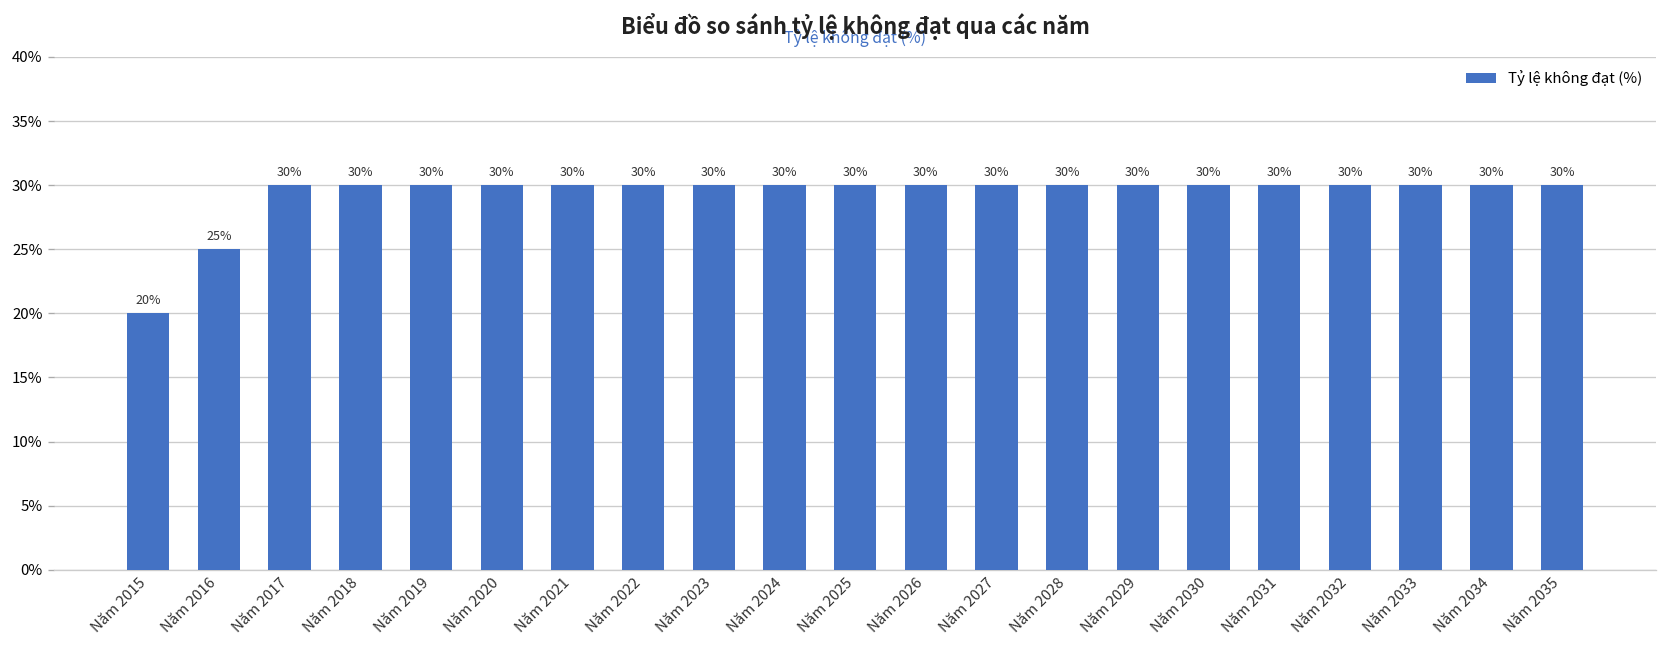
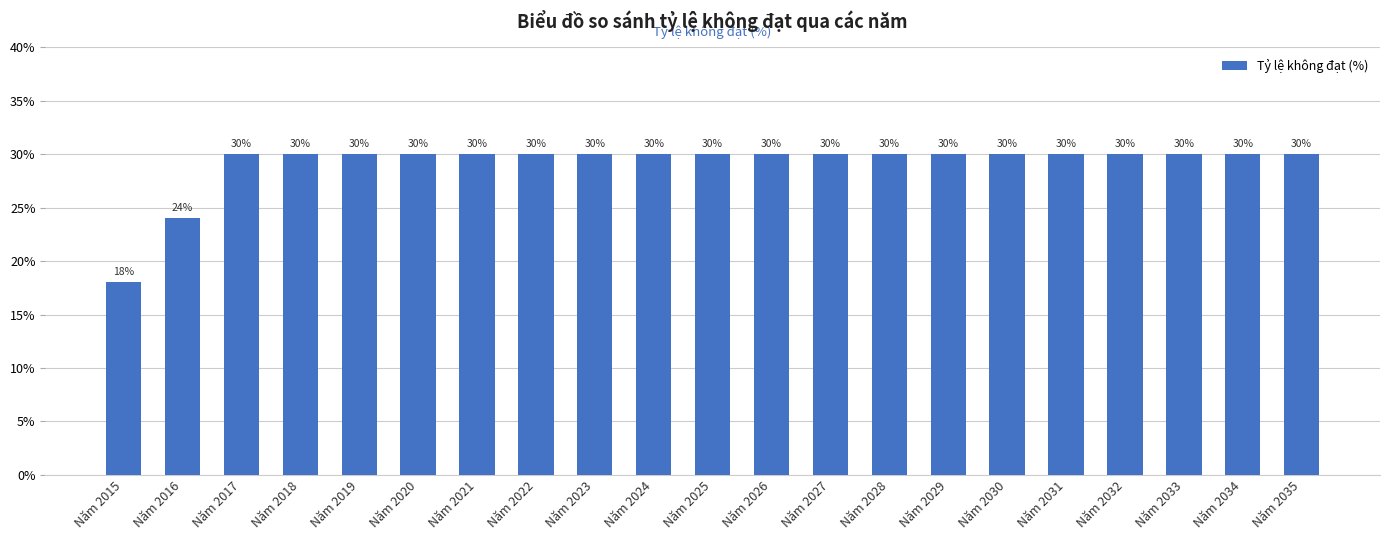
  {
-   "Năm 2015": "20%",
-   "Năm 2016": "25%",
+   "Năm 2015": "18%",
+   "Năm 2016": "24%",
    "Năm 2017": "30%",
    "Năm 2018": "30%",
    "Năm 2019": "30%",
    "Năm 2020": "30%",
    "Năm 2021": "30%",
    "Năm 2022": "30%",
    "Năm 2023": "30%",
    "Năm 2024": "30%",
    "Năm 2025": "30%",
    "Năm 2026": "30%",
    "Năm 2027": "30%",
    "Năm 2028": "30%",
    "Năm 2029": "30%",
    "Năm 2030": "30%",
    "Năm 2031": "30%",
    "Năm 2032": "30%",
    "Năm 2033": "30%",
    "Năm 2034": "30%",
    "Năm 2035": "30%"
  }
